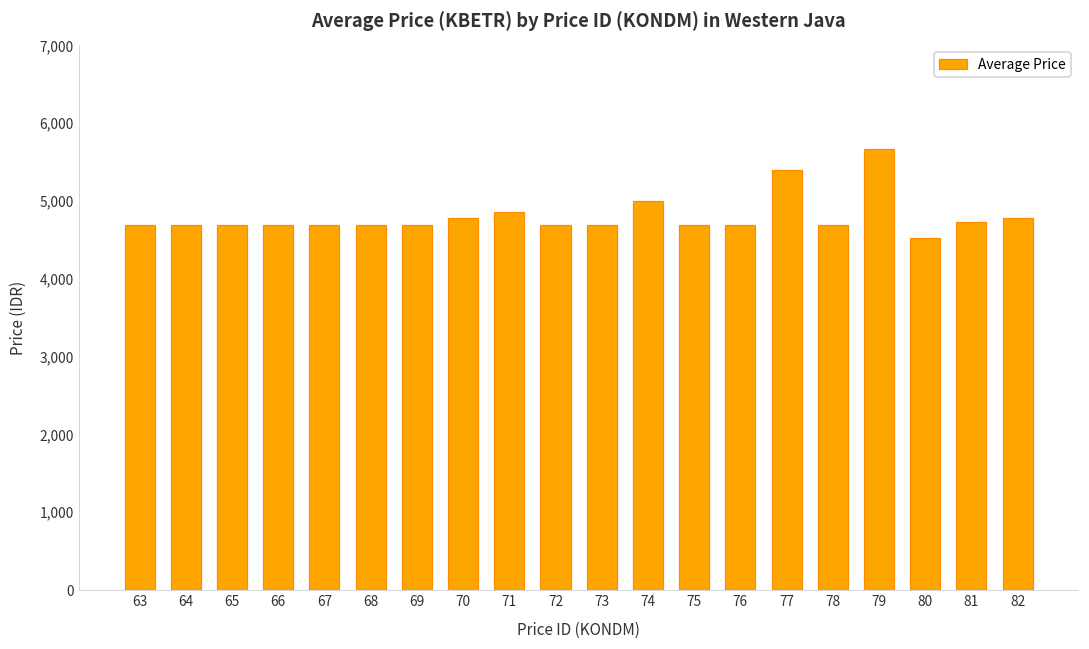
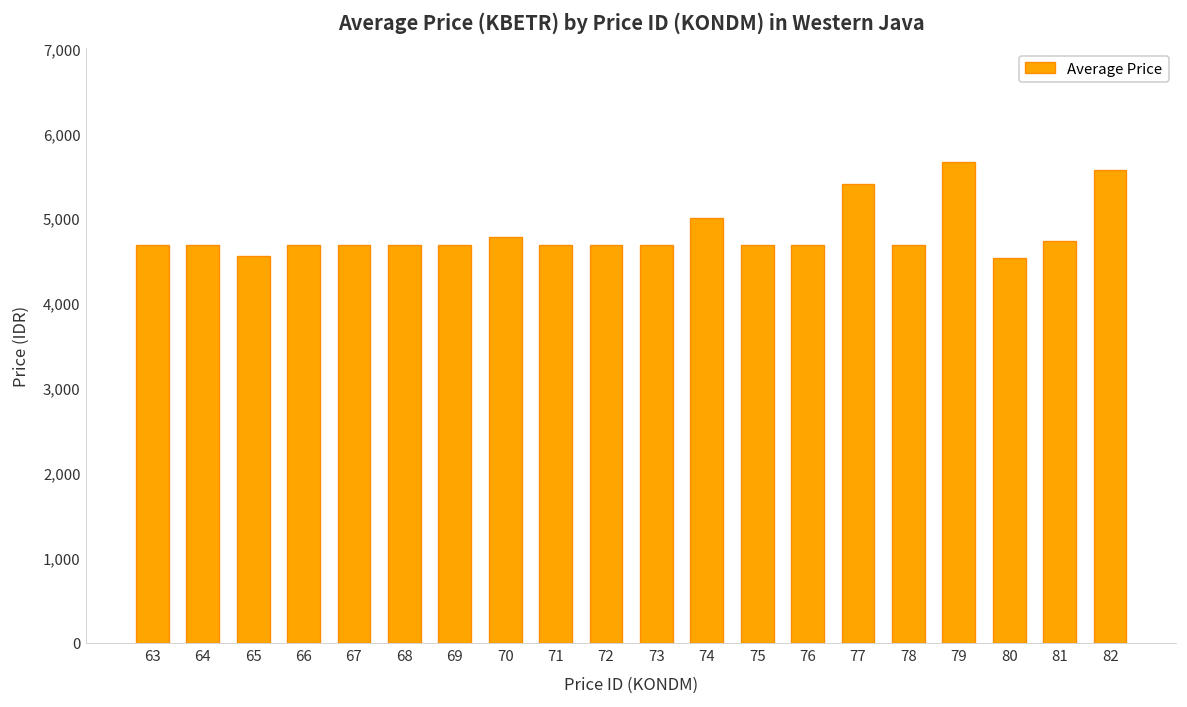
  {
    "63": "4,700",
    "64": "4,700",
-   "65": "4,700",
+   "65": "4,600",
    "66": "4,700",
    "67": "4,700",
    "68": "4,700",
    "69": "4,700",
    "70": "4,800",
-   "71": "4,900",
+   "71": "4,700",
    "72": "4,700",
    "73": "4,700",
    "74": "5,000",
    "75": "4,700",
    "76": "4,700",
    "77": "5,400",
    "78": "4,700",
    "79": "5,700",
    "80": "4,500",
    "81": "4,700",
-   "82": "4,800"
+   "82": "5,600"
  }
